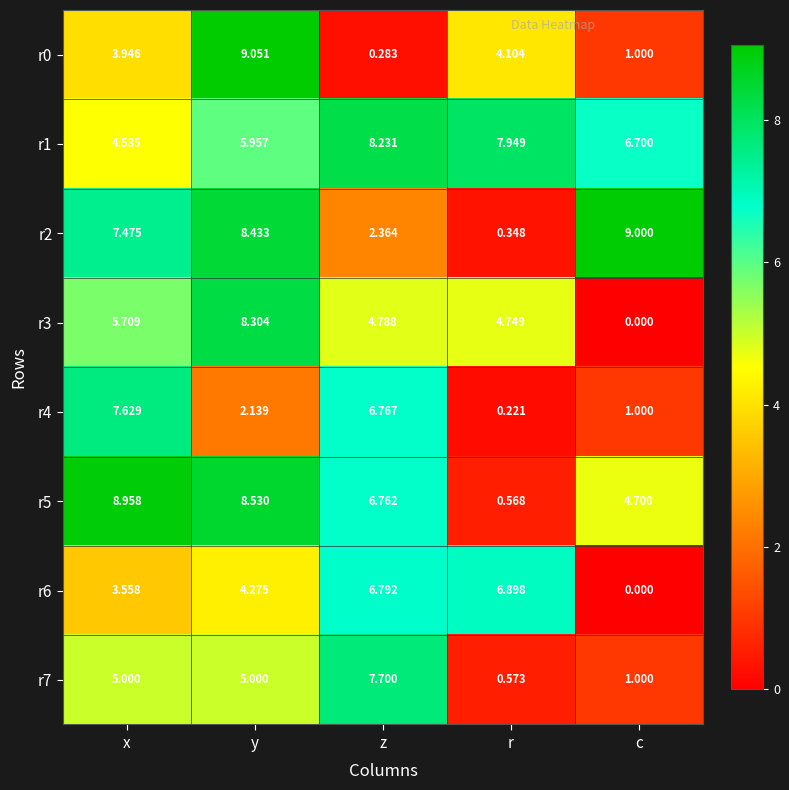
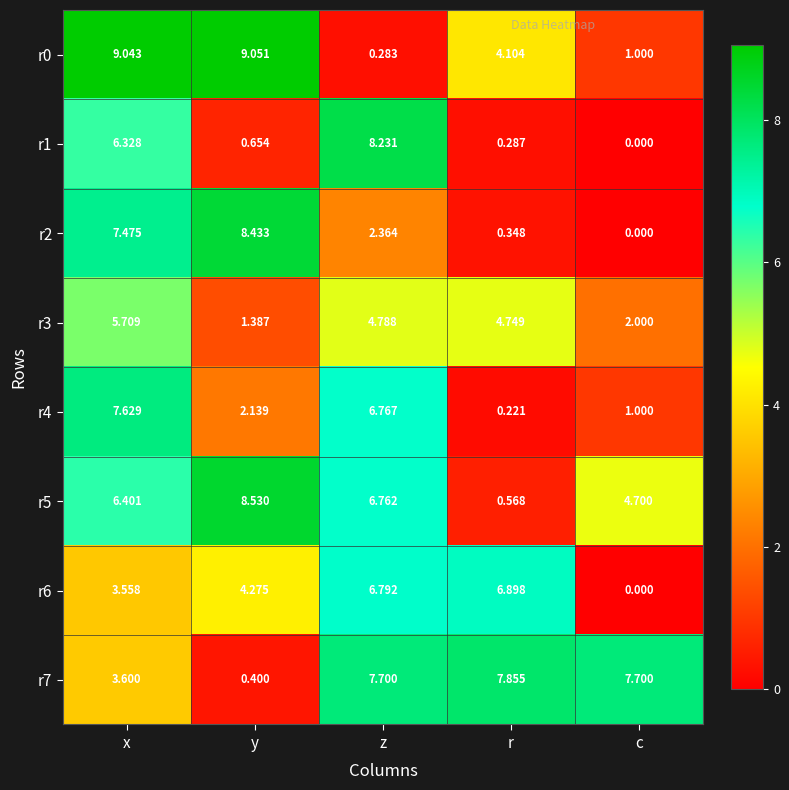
  {
    "r0": {
-     "x": 3.946,
+     "x": 9.043,
      "y": 9.051,
      "z": 0.283,
      "r": 4.104,
      "c": 1.000
    },
    "r1": {
-     "x": 4.535,
-     "y": 5.957,
+     "x": 6.328,
+     "y": 0.654,
      "z": 8.231,
-     "r": 7.949,
-     "c": 6.700
+     "r": 0.287,
+     "c": 0.000
    },
    "r2": {
      "x": 7.475,
      "y": 8.433,
      "z": 2.364,
      "r": 0.348,
-     "c": 9.000
+     "c": 0.000
    },
    "r3": {
      "x": 5.709,
-     "y": 8.304,
+     "y": 1.387,
      "z": 4.788,
      "r": 4.749,
-     "c": 0.000
+     "c": 2.000
    },
    "r4": {
      "x": 7.629,
      "y": 2.139,
      "z": 6.767,
      "r": 0.221,
      "c": 1.000
    },
    "r5": {
-     "x": 8.958,
+     "x": 6.401,
      "y": 8.530,
      "z": 6.762,
      "r": 0.568,
      "c": 4.700
    },
    "r6": {
      "x": 3.558,
      "y": 4.275,
      "z": 6.792,
      "r": 6.898,
      "c": 0.000
    },
    "r7": {
-     "x": 5.000,
-     "y": 5.000,
+     "x": 3.600,
+     "y": 0.400,
      "z": 7.700,
-     "r": 0.573,
-     "c": 1.000
+     "r": 7.855,
+     "c": 7.700
    }
  }
